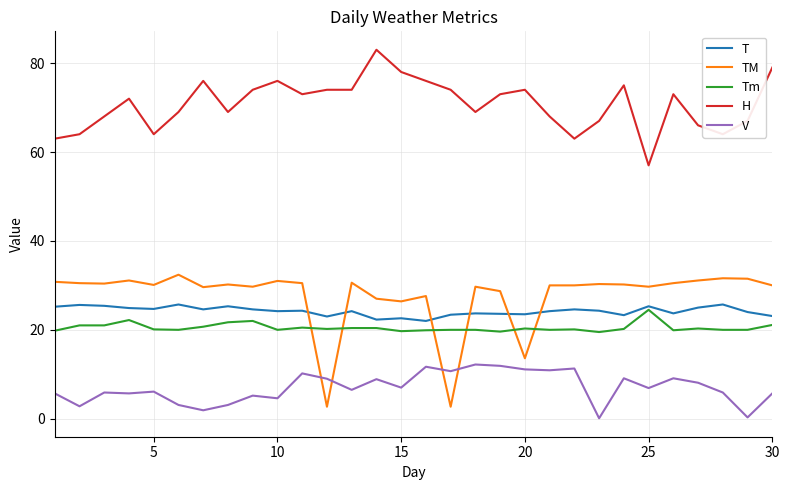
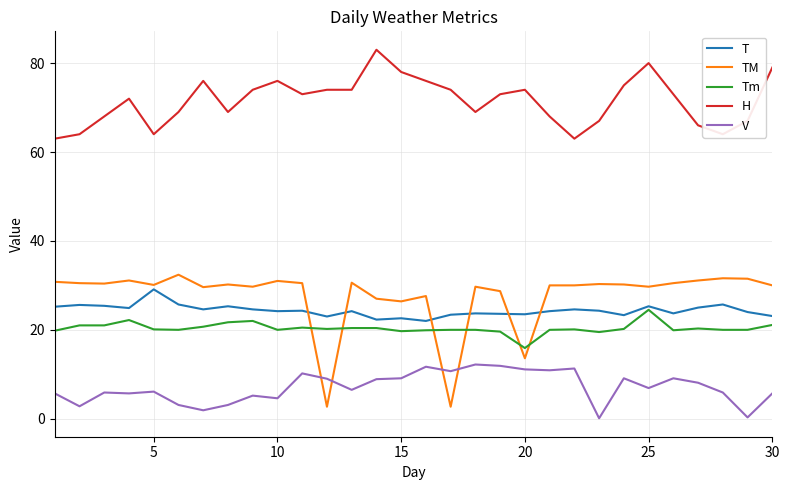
  {
    "T": {
-     "5": 25,
+     "5": 29,
      "10": 24,
      "15": 23,
      "20": 24,
      "25": 25,
      "30": 23
    },
    "TM": {
      "5": 30,
      "10": 31,
      "15": 26,
      "20": 14,
      "25": 30,
      "30": 30
    },
    "Tm": {
      "5": 20,
      "10": 20,
      "15": 20,
-     "20": 20,
+     "20": 16,
      "25": 25,
      "30": 21
    },
    "H": {
      "5": 64,
      "10": 76,
      "15": 78,
      "20": 74,
-     "25": 57,
+     "25": 80,
      "30": 79
    },
    "V": {
      "5": 6,
      "10": 5,
-     "15": 7,
+     "15": 9,
      "20": 11,
      "25": 7,
      "30": 6
    }
  }
